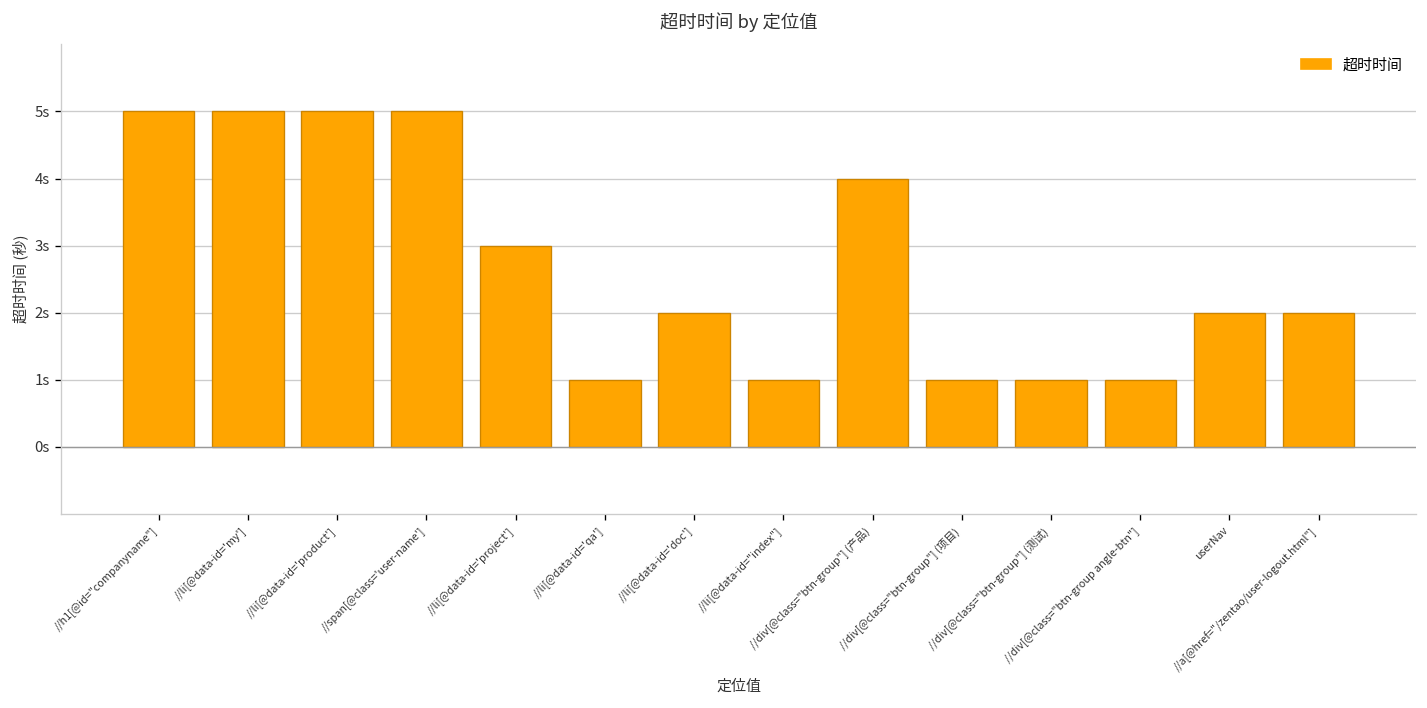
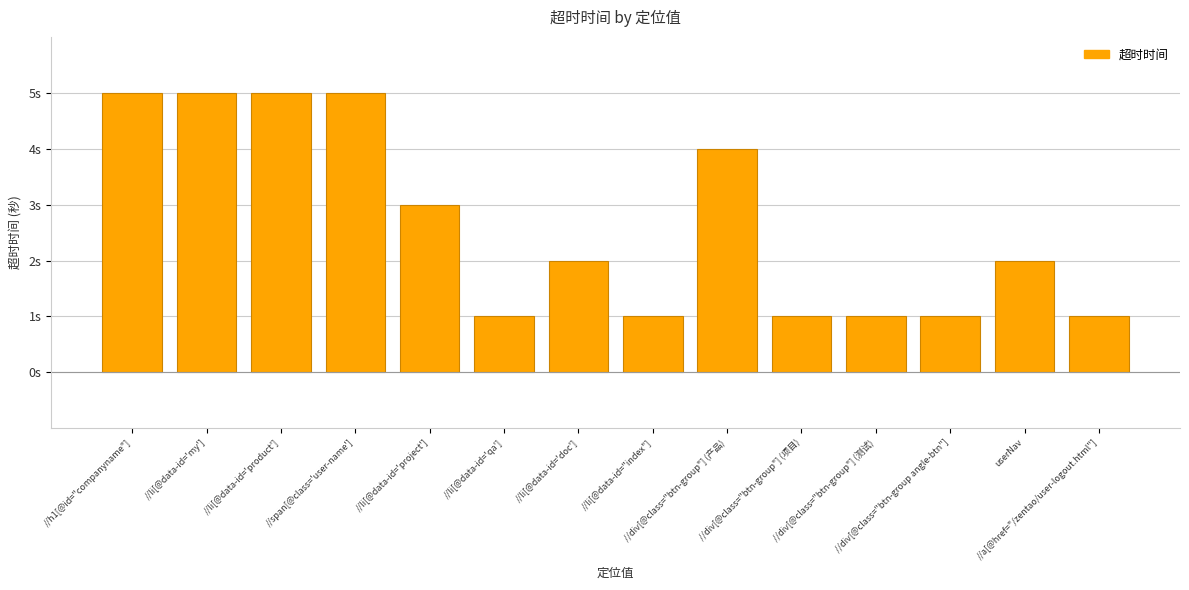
  {
    "//h1[@id=\"companyname\"]": "5s",
    "//li[@data-id='my']": "5s",
    "//li[@data-id='product']": "5s",
    "//span[@class='user-name']": "5s",
    "//li[@data-id='project']": "3s",
    "//li[@data-id='qa']": "1s",
    "//li[@data-id='doc']": "2s",
    "//li[@data-id=\"index\"]": "1s",
    "//div[@class=\"btn-group\"] (产品)": "4s",
    "//div[@class=\"btn-group\"] (项目)": "1s",
    "//div[@class=\"btn-group\"] (测试)": "1s",
    "//div[@class=\"btn-group angle-btn\"]": "1s",
    "userNav": "2s",
-   "//a[@href=\"/zentao/user-logout.html\"]": "2s"
+   "//a[@href=\"/zentao/user-logout.html\"]": "1s"
  }
